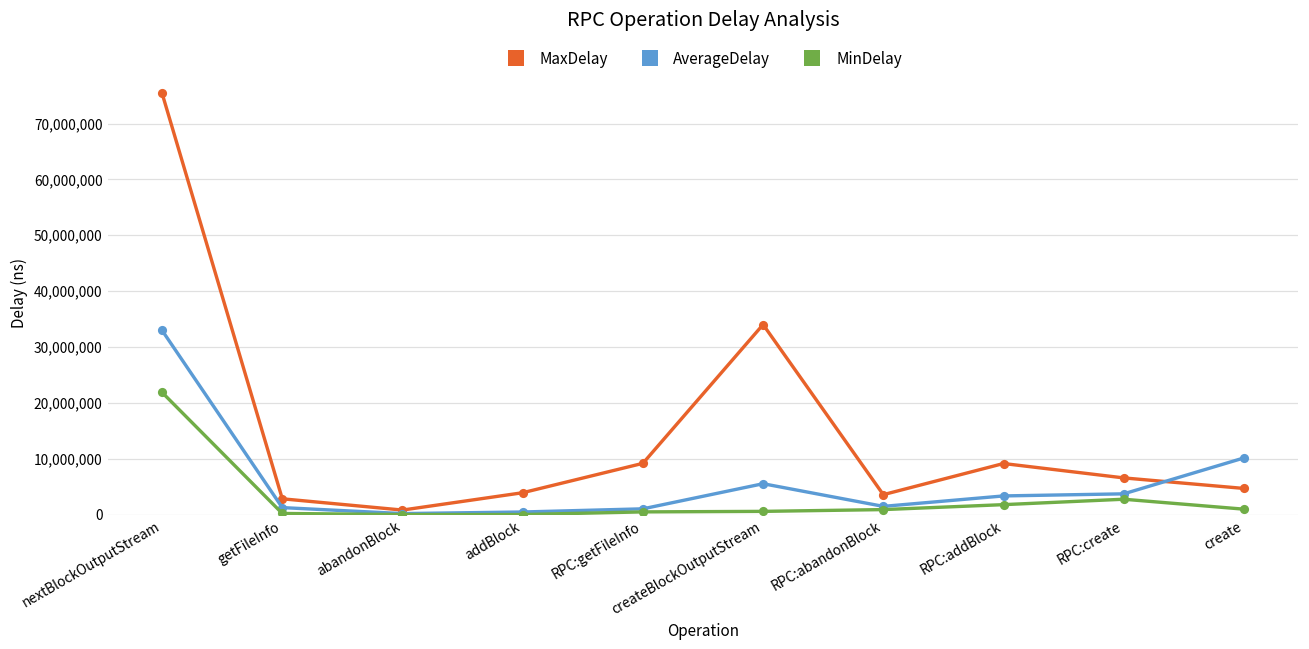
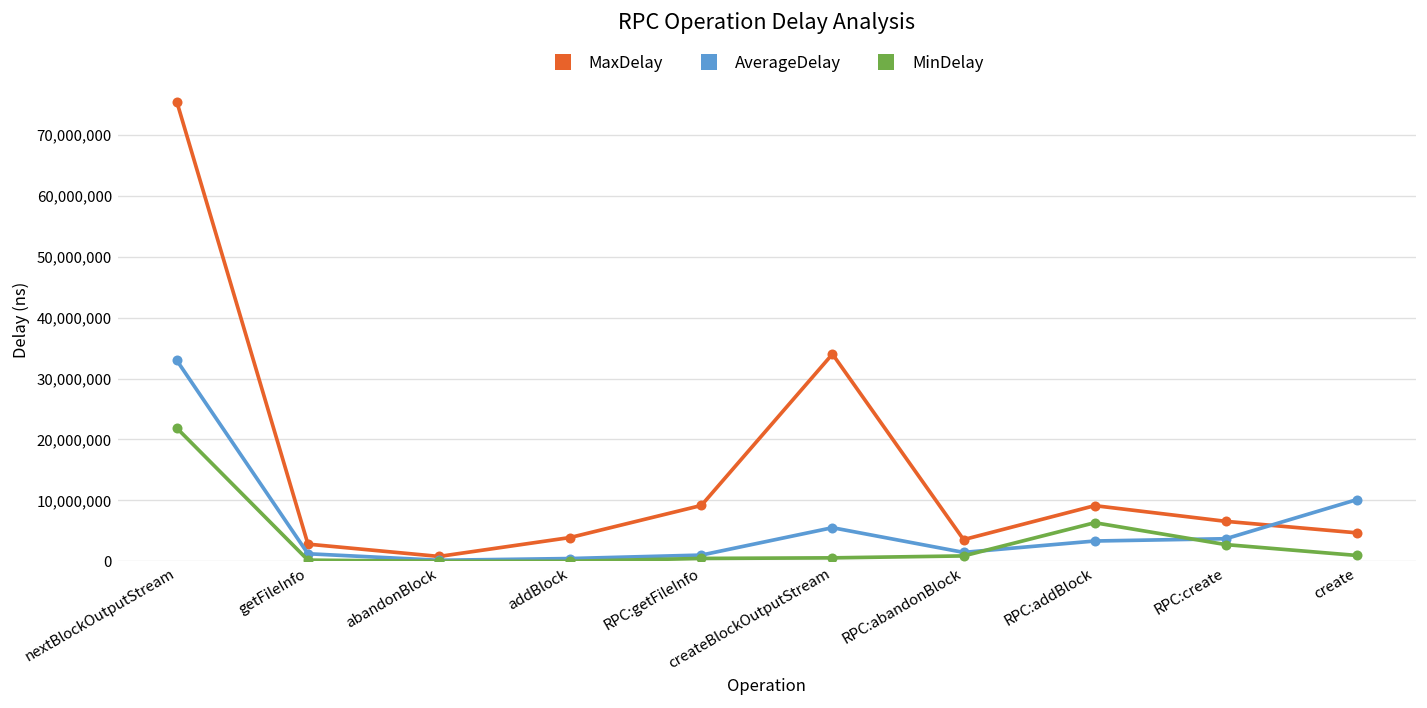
  {
    "MaxDelay": {
      "nextBlockOutputStream": "75,000,000",
      "getFileInfo": "3,000,000",
      "abandonBlock": "1,000,000",
      "addBlock": "4,000,000",
      "RPC:getFileInfo": "9,000,000",
      "createBlockOutputStream": "34,000,000",
      "RPC:abandonBlock": "4,000,000",
      "RPC:addBlock": "9,000,000",
      "RPC:create": "7,000,000",
      "create": "5,000,000"
    },
    "AverageDelay": {
      "nextBlockOutputStream": "33,000,000",
      "getFileInfo": "1,000,000",
      "RPC:getFileInfo": "1,000,000",
      "createBlockOutputStream": "6,000,000",
      "RPC:abandonBlock": "1,000,000",
      "RPC:addBlock": "3,000,000",
      "RPC:create": "4,000,000",
      "create": "10,000,000"
    },
    "MinDelay": {
      "nextBlockOutputStream": "22,000,000",
      "getFileInfo": "0",
      "RPC:getFileInfo": "0",
      "createBlockOutputStream": "1,000,000",
      "RPC:abandonBlock": "1,000,000",
-     "RPC:addBlock": "2,000,000",
+     "RPC:addBlock": "6,000,000",
      "RPC:create": "3,000,000",
      "create": "1,000,000"
    }
  }
